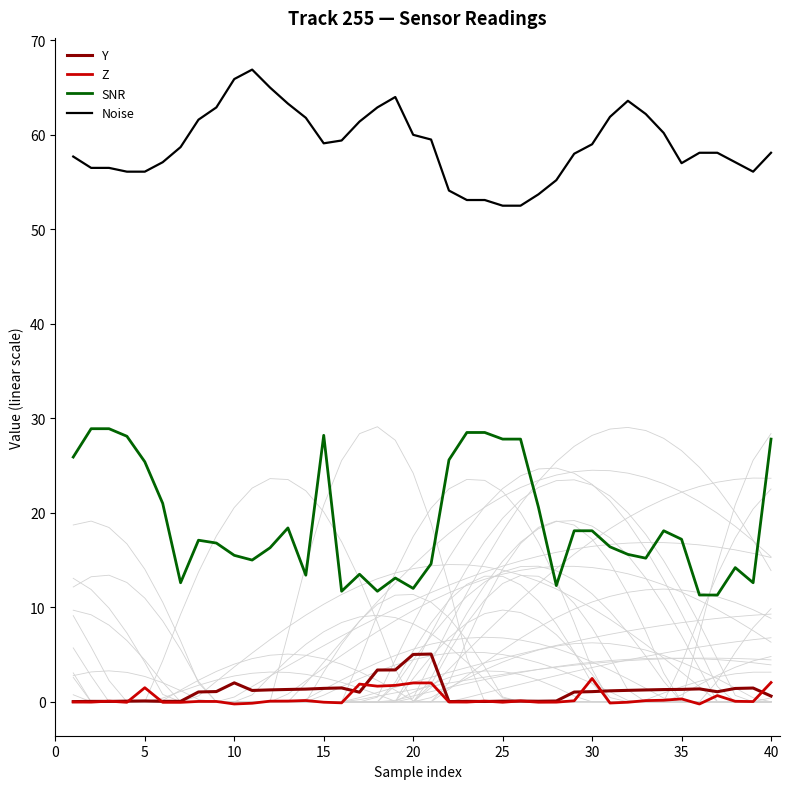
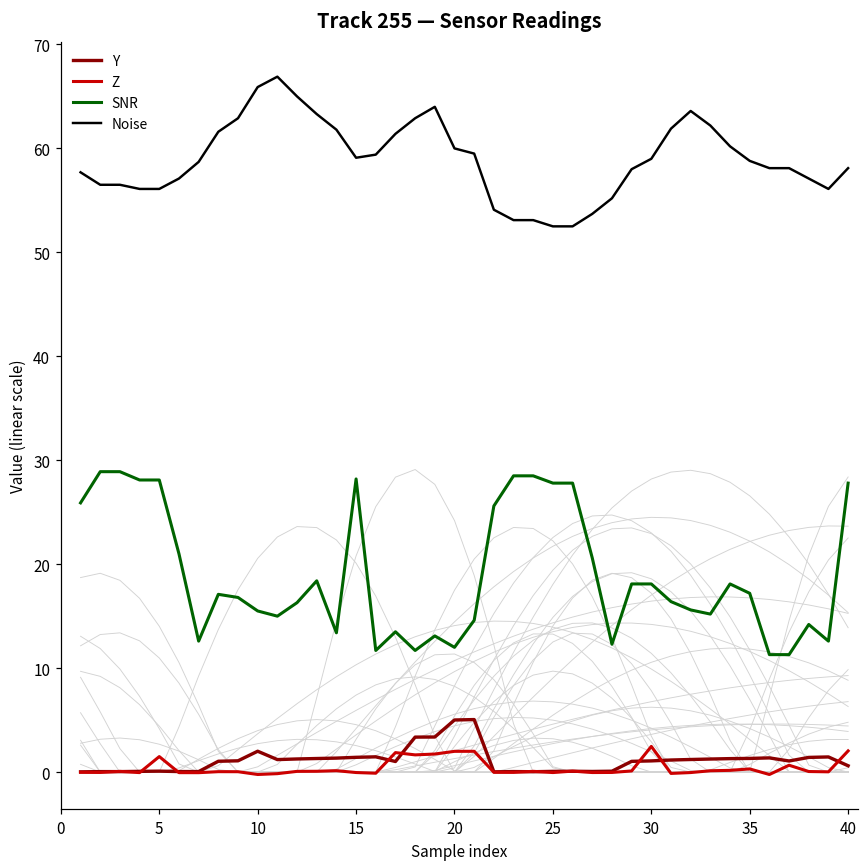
  {
    "Y": {
      "10": 2,
      "20": 5,
      "30": 1,
      "35": 1
    },
    "Z": {
      "5": 1,
      "30": 2,
      "35": 0,
      "40": 2
    },
    "SNR": {
-     "5": 25,
+     "5": 28,
      "10": 16,
      "15": 28,
      "20": 12,
      "25": 28,
      "30": 18,
      "35": 17,
      "40": 28
    },
    "Noise": {
      "5": 56,
      "10": 66,
      "15": 59,
      "20": 60,
      "25": 53,
      "30": 59,
-     "35": 57,
+     "35": 59,
      "40": 58
    }
  }
